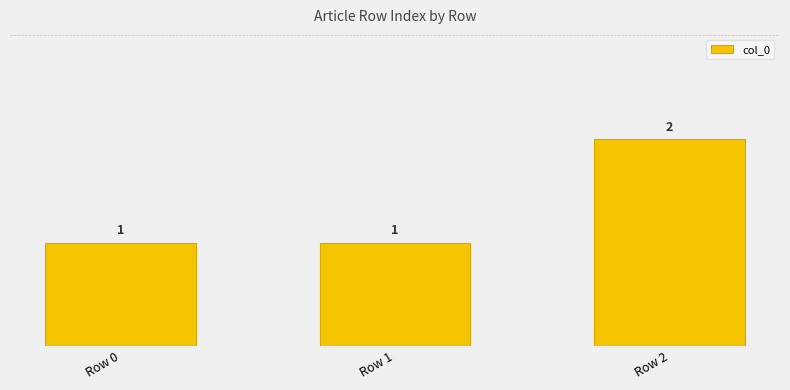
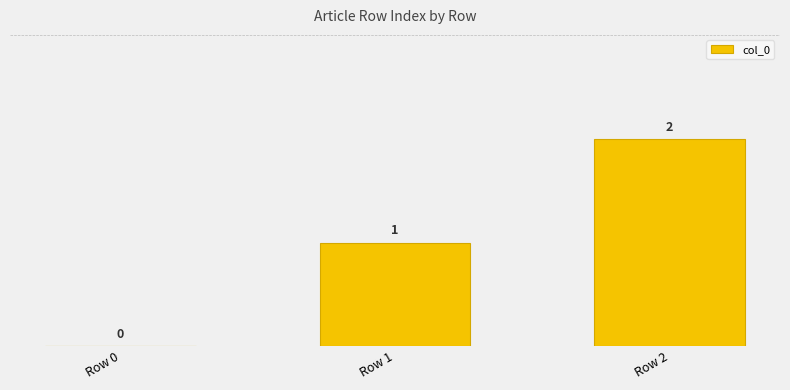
  {
-   "Row 0": 1,
+   "Row 0": 0,
    "Row 1": 1,
    "Row 2": 2
  }
